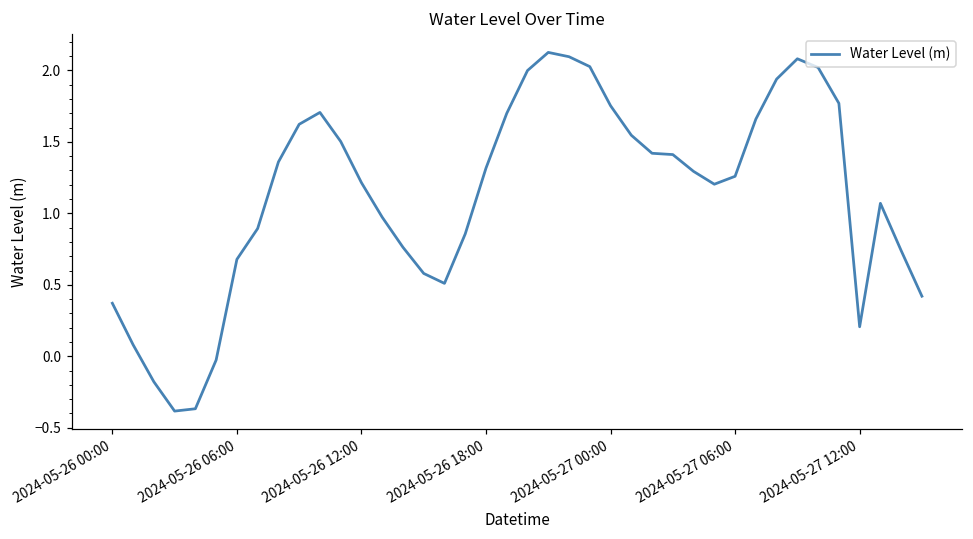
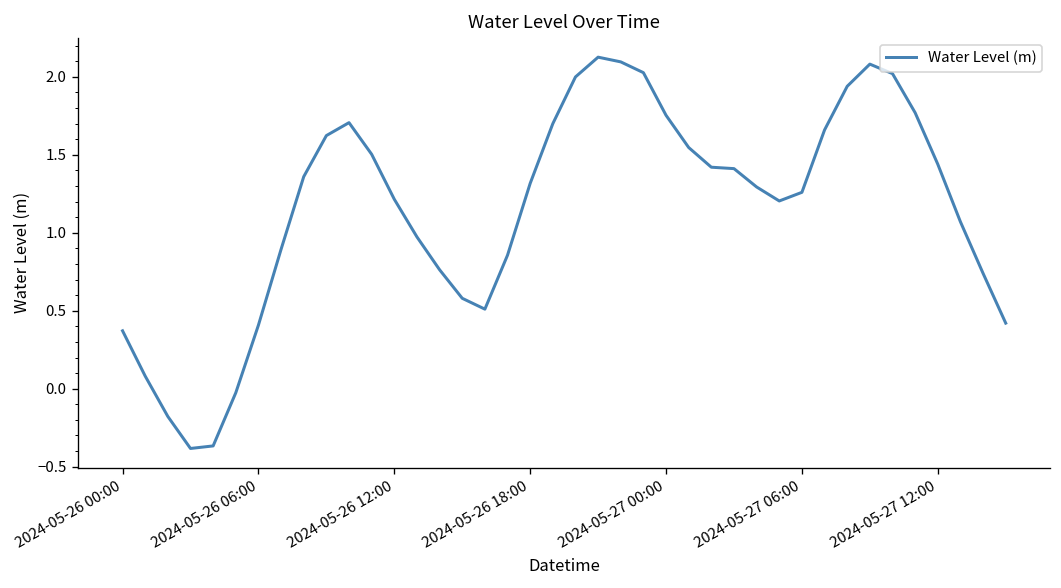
  {
    "2024-05-26 00:00": 0.37,
-   "2024-05-26 06:00": 0.68,
+   "2024-05-26 06:00": 0.41,
    "2024-05-26 12:00": 1.21,
    "2024-05-26 18:00": 1.32,
    "2024-05-27 00:00": 1.75,
    "2024-05-27 06:00": 1.26,
-   "2024-05-27 12:00": 0.21
+   "2024-05-27 12:00": 1.44
  }
